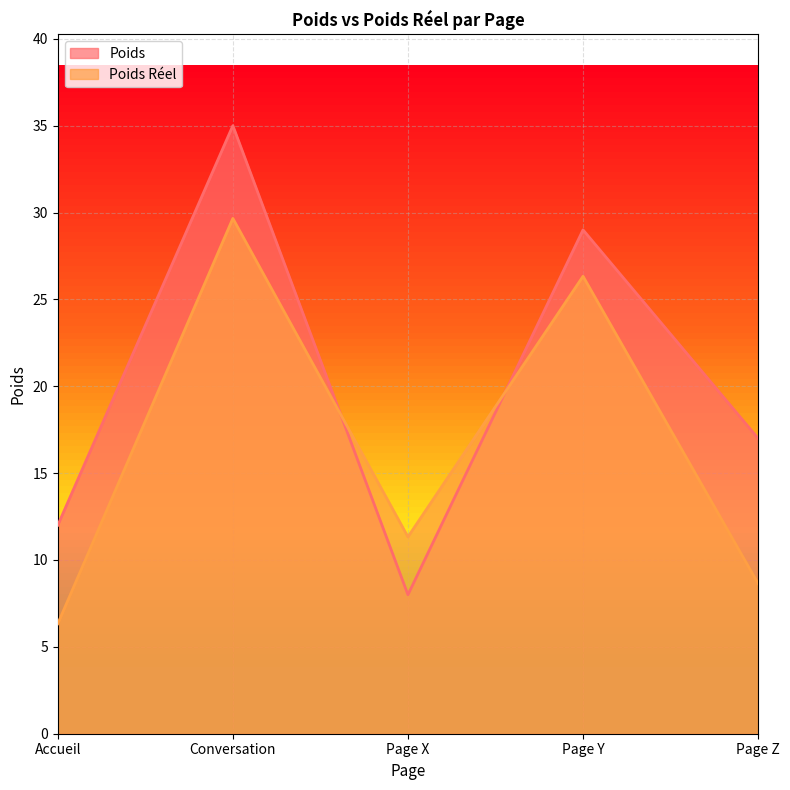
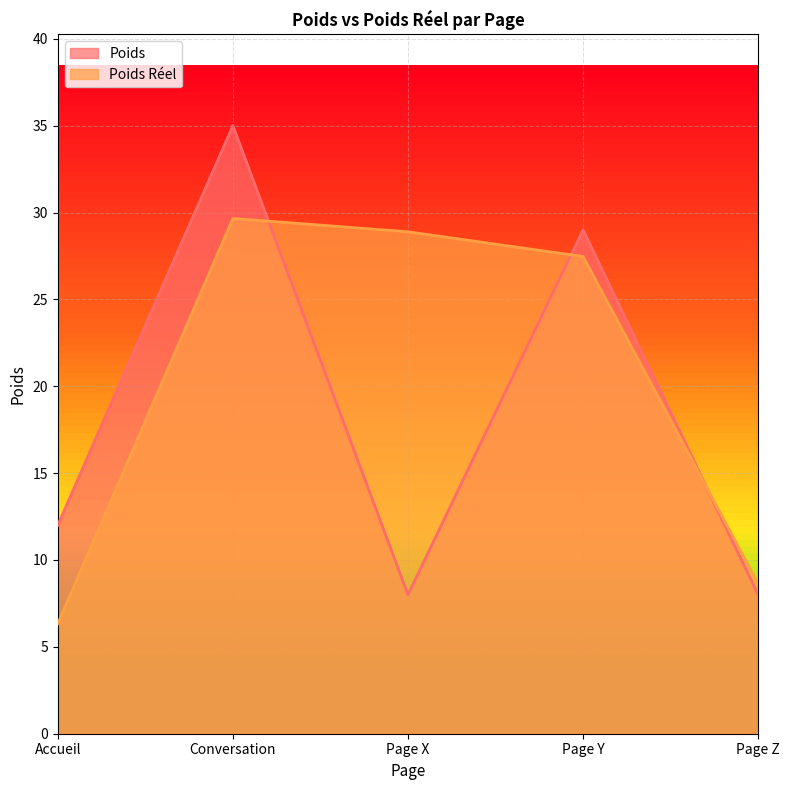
  {
    "Poids": {
      "Accueil": 12,
      "Conversation": 35,
      "Page X": 8,
      "Page Y": 29,
-     "Page Z": 17
+     "Page Z": 8
    },
    "Poids Réel": {
      "Accueil": 6.3,
      "Conversation": 29.7,
-     "Page X": 11.3,
-     "Page Y": 26.3,
+     "Page X": 28.9,
+     "Page Y": 27.5,
      "Page Z": 8.6
    }
  }
